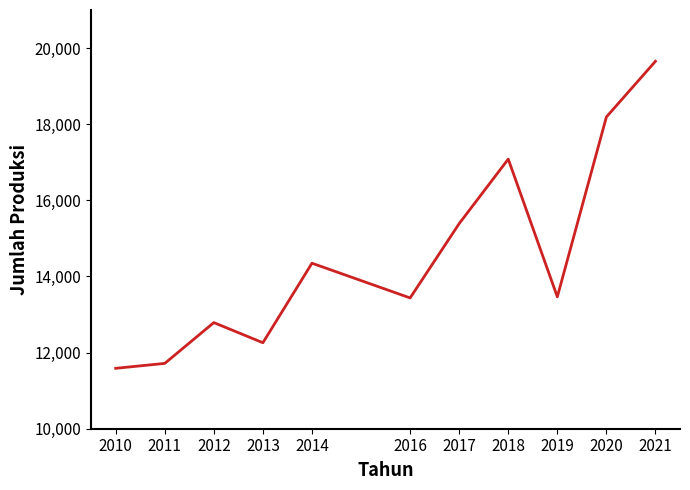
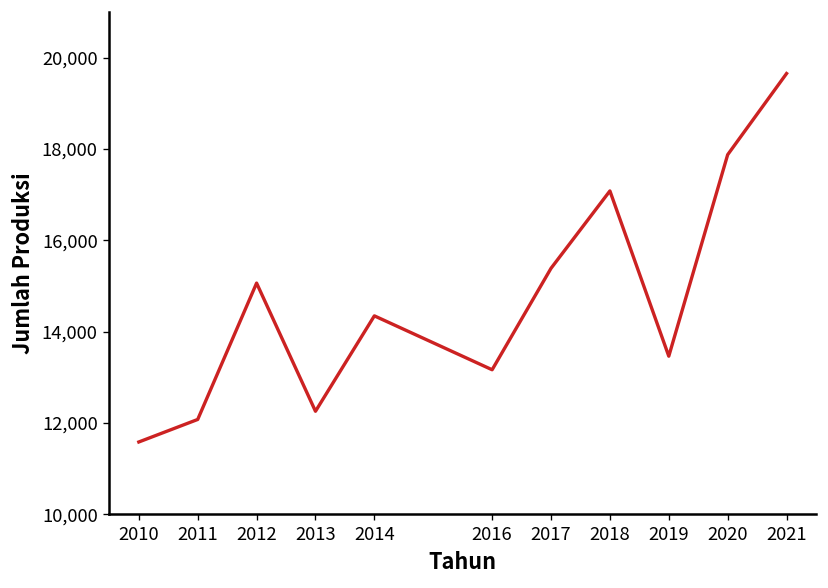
  {
    "2010": "11,600",
-   "2011": "11,700",
-   "2012": "12,800",
+   "2011": "12,100",
+   "2012": "15,100",
    "2013": "12,300",
    "2014": "14,300",
-   "2016": "13,400",
+   "2016": "13,200",
    "2017": "15,400",
    "2018": "17,100",
    "2019": "13,500",
-   "2020": "18,200",
+   "2020": "17,900",
    "2021": "19,700"
  }
